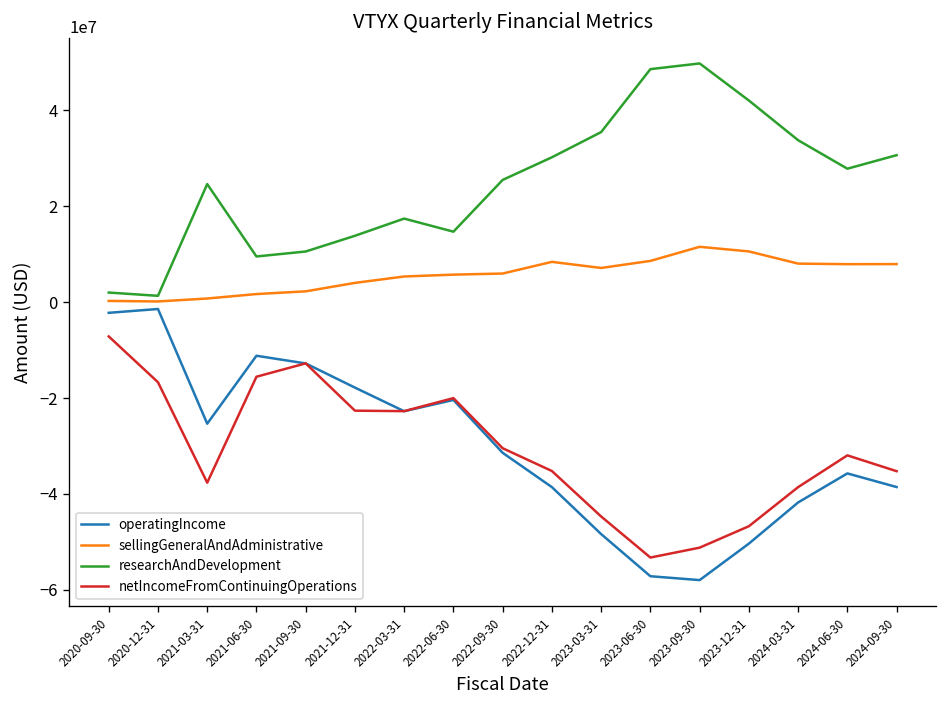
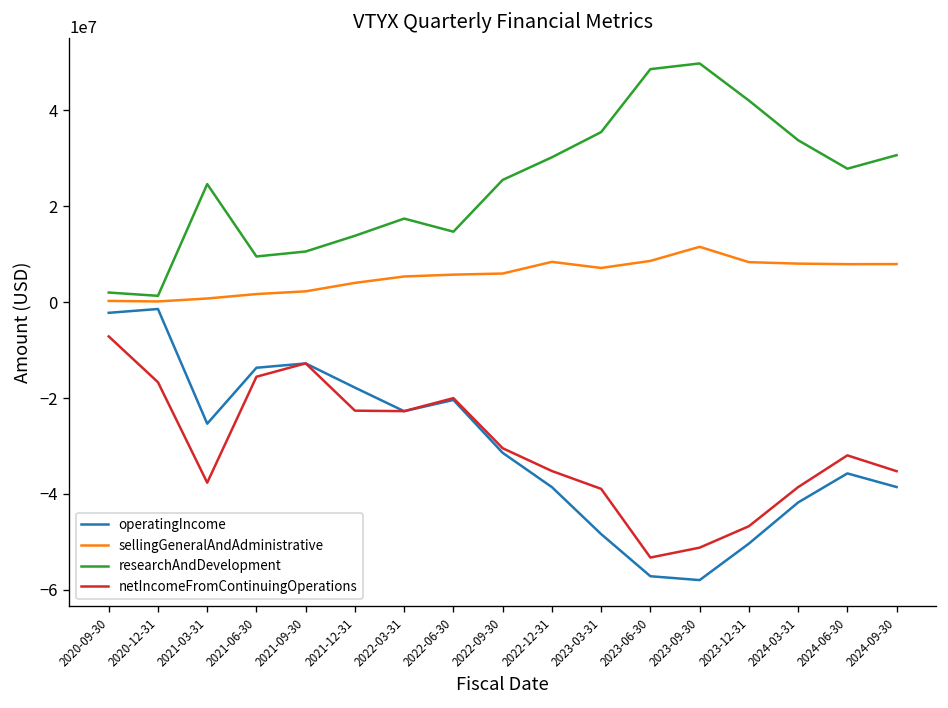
  {
    "operatingIncome": {
      "2020-09-30": -2000000,
      "2020-12-31": -1000000,
      "2021-03-31": -25000000,
-     "2021-06-30": -11000000,
+     "2021-06-30": -14000000,
      "2021-12-31": -18000000,
      "2022-09-30": -31000000,
      "2022-12-31": -39000000,
      "2023-03-31": -48000000,
      "2023-06-30": -57000000,
      "2023-09-30": -58000000,
      "2023-12-31": -50000000,
      "2024-03-31": -42000000,
      "2024-06-30": -36000000,
      "2024-09-30": -39000000
    },
    "sellingGeneralAndAdministrative": {
      "2020-09-30": 0,
      "2020-12-31": 0,
      "2021-03-31": 1000000,
      "2021-06-30": 2000000,
      "2021-09-30": 2000000,
      "2021-12-31": 4000000,
      "2022-03-31": 5000000,
      "2022-06-30": 6000000,
      "2022-09-30": 6000000,
      "2022-12-31": 8000000,
      "2023-03-31": 7000000,
      "2023-06-30": 9000000,
      "2023-09-30": 12000000,
-     "2023-12-31": 11000000,
+     "2023-12-31": 8000000,
      "2024-03-31": 8000000,
      "2024-06-30": 8000000,
      "2024-09-30": 8000000
    },
    "researchAndDevelopment": {
      "2020-09-30": 2000000,
      "2020-12-31": 1000000,
      "2021-03-31": 25000000,
      "2021-06-30": 10000000,
      "2021-09-30": 11000000,
      "2021-12-31": 14000000,
      "2022-03-31": 17000000,
      "2022-06-30": 15000000,
      "2022-09-30": 25000000,
      "2022-12-31": 30000000,
      "2023-03-31": 35000000,
      "2023-06-30": 49000000,
      "2023-09-30": 50000000,
      "2023-12-31": 42000000,
      "2024-03-31": 34000000,
      "2024-06-30": 28000000,
      "2024-09-30": 31000000
    },
    "netIncomeFromContinuingOperations": {
      "2020-09-30": -7000000,
      "2020-12-31": -17000000,
      "2021-03-31": -38000000,
      "2021-06-30": -16000000,
      "2021-12-31": -23000000,
      "2022-09-30": -30000000,
      "2022-12-31": -35000000,
-     "2023-03-31": -45000000,
+     "2023-03-31": -39000000,
      "2023-06-30": -53000000,
      "2023-09-30": -51000000,
      "2023-12-31": -47000000,
      "2024-03-31": -39000000,
      "2024-06-30": -32000000,
      "2024-09-30": -35000000
    }
  }
